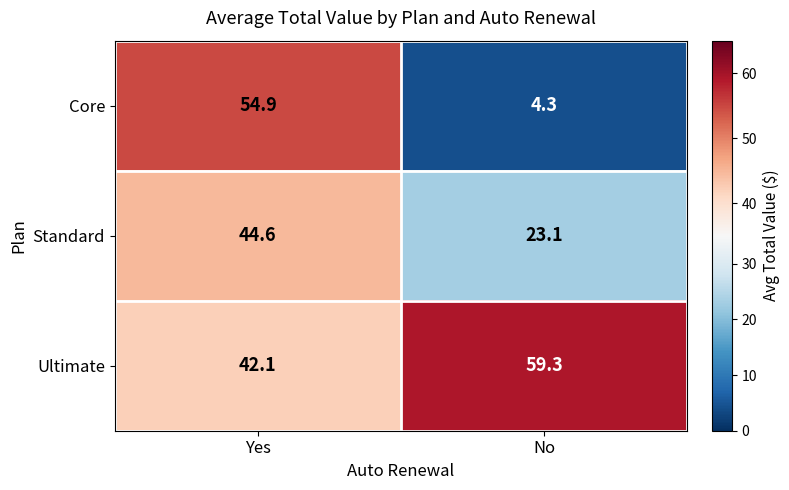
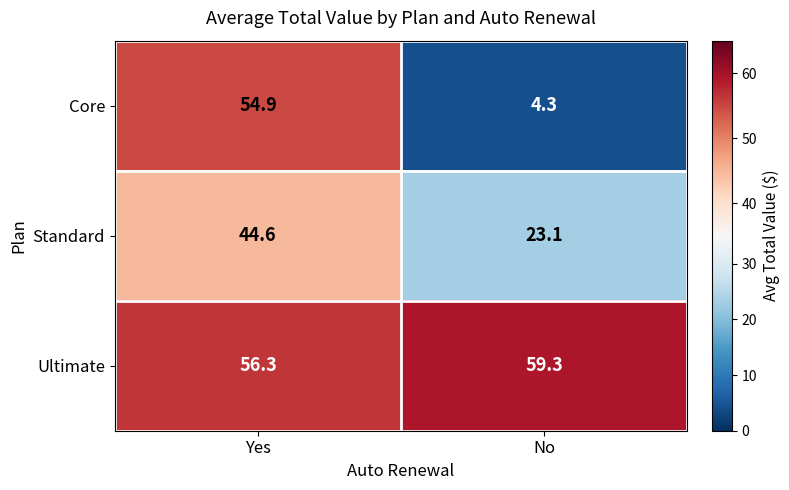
  {
    "Core": {
      "Yes": 54.9,
      "No": 4.3
    },
    "Standard": {
      "Yes": 44.6,
      "No": 23.1
    },
    "Ultimate": {
-     "Yes": 42.1,
+     "Yes": 56.3,
      "No": 59.3
    }
  }
